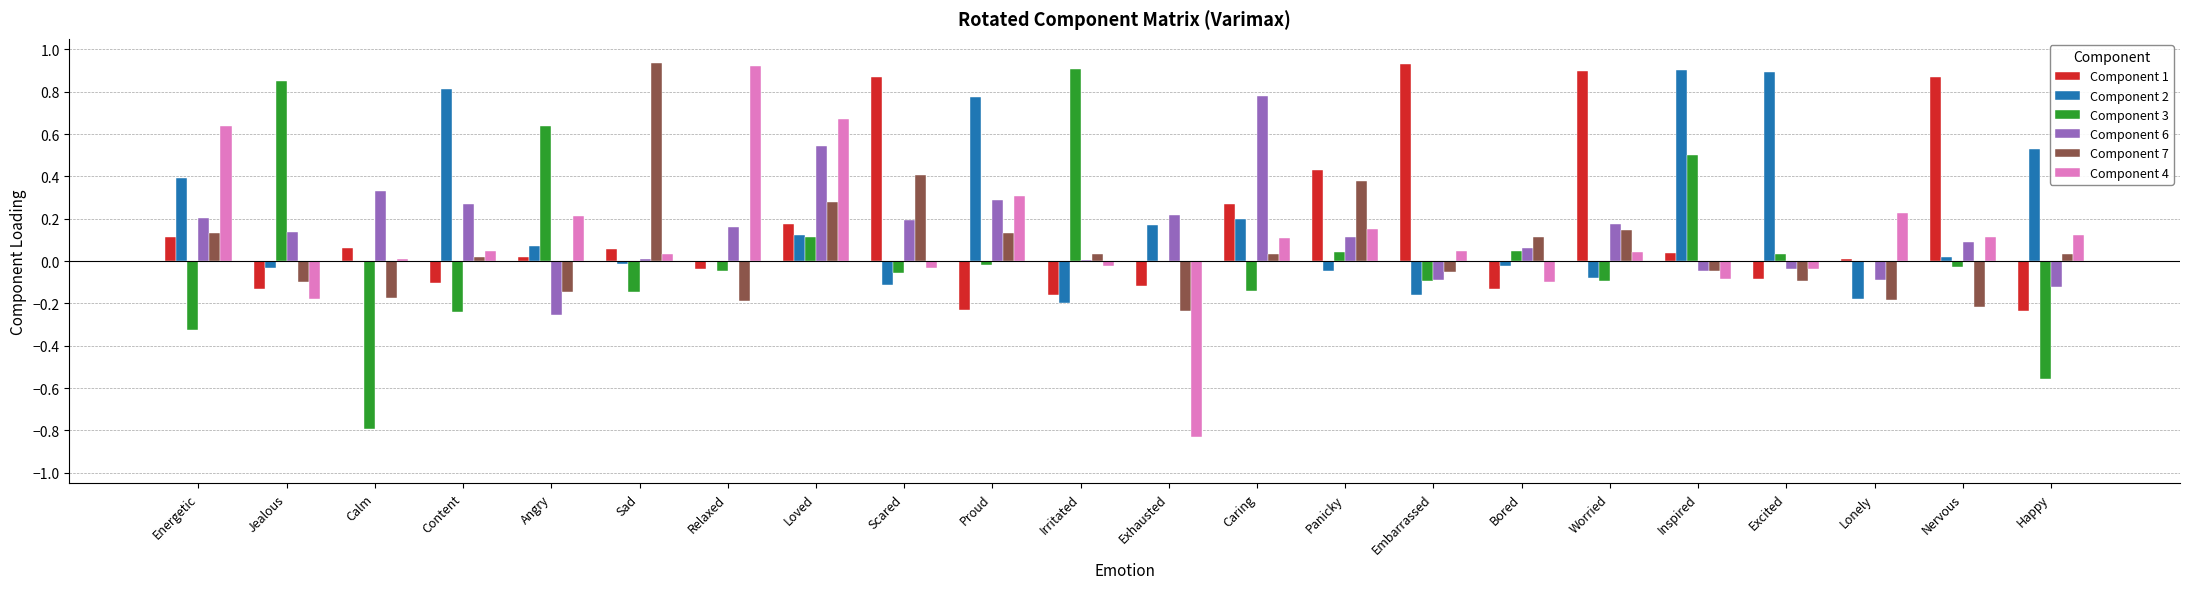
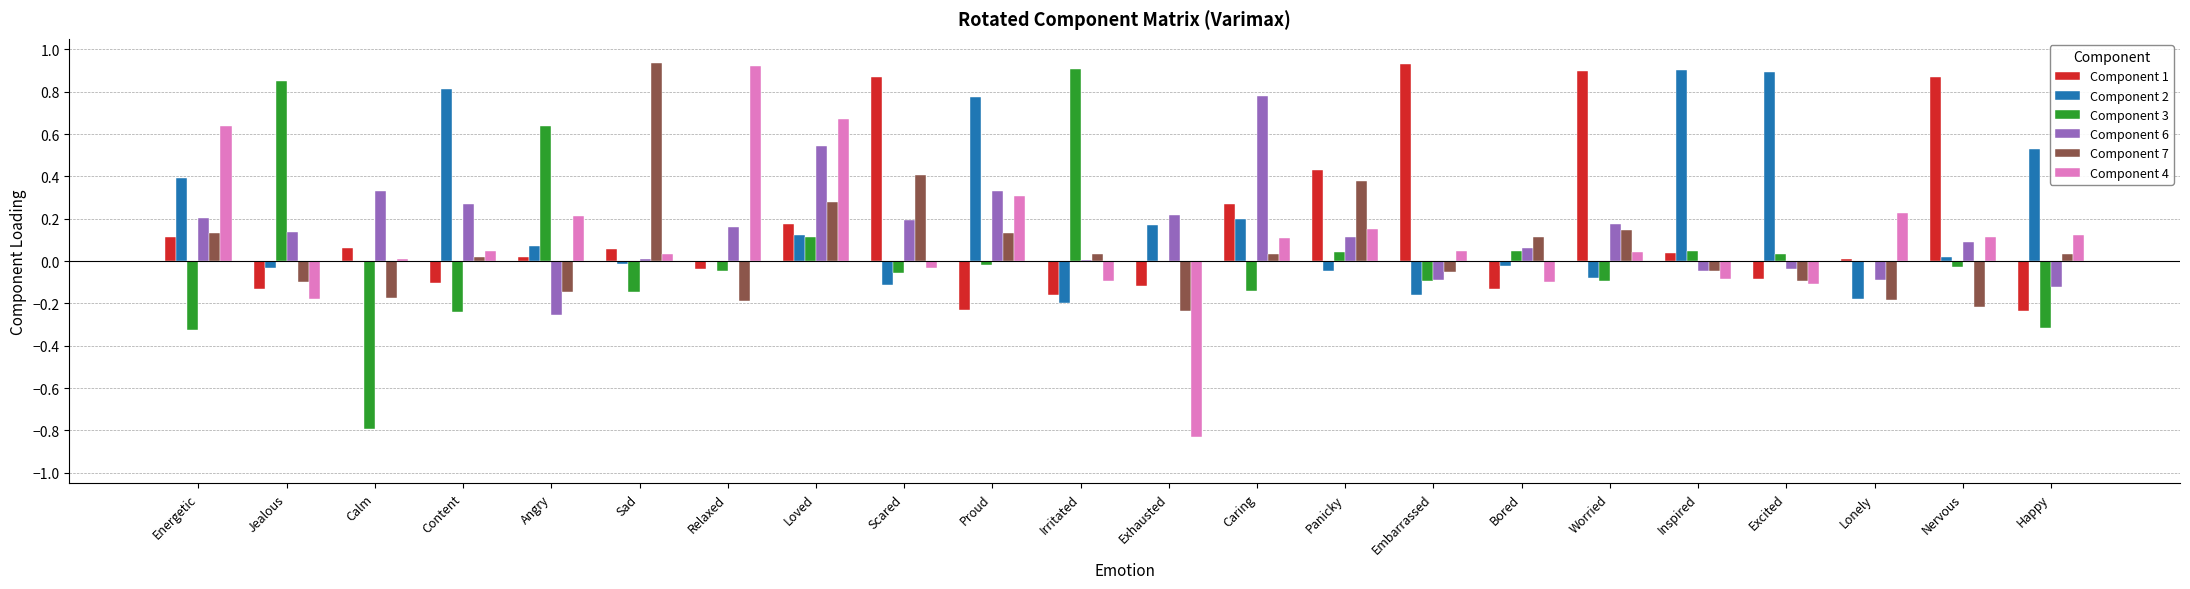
  {
    "Component 1": {
      "Energetic": 0.11,
      "Jealous": -0.13,
      "Calm": 0.06,
      "Content": -0.10,
      "Angry": 0.02,
      "Sad": 0.06,
      "Relaxed": -0.04,
      "Loved": 0.18,
      "Scared": 0.87,
      "Proud": -0.23,
      "Irritated": -0.16,
      "Exhausted": -0.12,
      "Caring": 0.27,
      "Panicky": 0.43,
      "Embarrassed": 0.93,
      "Bored": -0.13,
      "Worried": 0.90,
      "Inspired": 0.04,
      "Excited": -0.08,
      "Nervous": 0.87,
      "Happy": -0.24
    },
    "Component 2": {
      "Energetic": 0.39,
      "Jealous": -0.03,
      "Content": 0.81,
      "Angry": 0.07,
      "Sad": -0.01,
      "Relaxed": 0.00,
      "Loved": 0.12,
      "Scared": -0.12,
      "Proud": 0.77,
      "Irritated": -0.20,
      "Exhausted": 0.17,
      "Caring": 0.20,
      "Panicky": -0.05,
      "Embarrassed": -0.16,
      "Bored": -0.02,
      "Worried": -0.08,
      "Inspired": 0.91,
      "Excited": 0.90,
      "Lonely": -0.18,
      "Nervous": 0.02,
      "Happy": 0.53
    },
    "Component 3": {
      "Energetic": -0.33,
      "Jealous": 0.85,
      "Calm": -0.79,
      "Content": -0.24,
      "Angry": 0.64,
      "Sad": -0.15,
      "Relaxed": -0.05,
      "Loved": 0.11,
      "Scared": -0.05,
      "Proud": -0.02,
      "Irritated": 0.91,
      "Caring": -0.14,
      "Panicky": 0.05,
      "Embarrassed": -0.10,
      "Bored": 0.05,
      "Worried": -0.09,
-     "Inspired": 0.50,
+     "Inspired": 0.05,
      "Excited": 0.03,
      "Nervous": -0.03,
-     "Happy": -0.56
+     "Happy": -0.32
    },
    "Component 6": {
      "Energetic": 0.20,
      "Jealous": 0.14,
      "Calm": 0.33,
      "Content": 0.27,
      "Angry": -0.25,
      "Relaxed": 0.16,
      "Loved": 0.54,
      "Scared": 0.19,
-     "Proud": 0.29,
+     "Proud": 0.33,
      "Exhausted": 0.22,
      "Caring": 0.78,
      "Panicky": 0.11,
      "Embarrassed": -0.09,
      "Bored": 0.06,
      "Worried": 0.17,
      "Inspired": -0.05,
      "Excited": -0.04,
      "Lonely": -0.09,
      "Nervous": 0.09,
      "Happy": -0.12
    },
    "Component 7": {
      "Energetic": 0.13,
      "Jealous": -0.10,
      "Calm": -0.17,
      "Content": 0.02,
      "Angry": -0.15,
      "Sad": 0.94,
      "Relaxed": -0.19,
      "Loved": 0.28,
      "Scared": 0.41,
      "Proud": 0.13,
      "Irritated": 0.04,
      "Exhausted": -0.24,
      "Caring": 0.03,
      "Panicky": 0.38,
      "Embarrassed": -0.05,
      "Bored": 0.11,
      "Worried": 0.15,
      "Inspired": -0.05,
      "Excited": -0.09,
      "Lonely": -0.18,
      "Nervous": -0.22,
      "Happy": 0.03
    },
    "Component 4": {
      "Energetic": 0.64,
      "Jealous": -0.18,
      "Calm": 0.01,
      "Content": 0.05,
      "Angry": 0.22,
      "Sad": 0.04,
      "Relaxed": 0.92,
      "Loved": 0.67,
      "Scared": -0.03,
      "Proud": 0.31,
-     "Irritated": -0.03,
+     "Irritated": -0.09,
      "Exhausted": -0.83,
      "Caring": 0.11,
      "Panicky": 0.15,
      "Embarrassed": 0.05,
      "Bored": -0.10,
      "Worried": 0.04,
      "Inspired": -0.09,
-     "Excited": -0.04,
+     "Excited": -0.11,
      "Lonely": 0.23,
      "Nervous": 0.12,
      "Happy": 0.12
    }
  }
